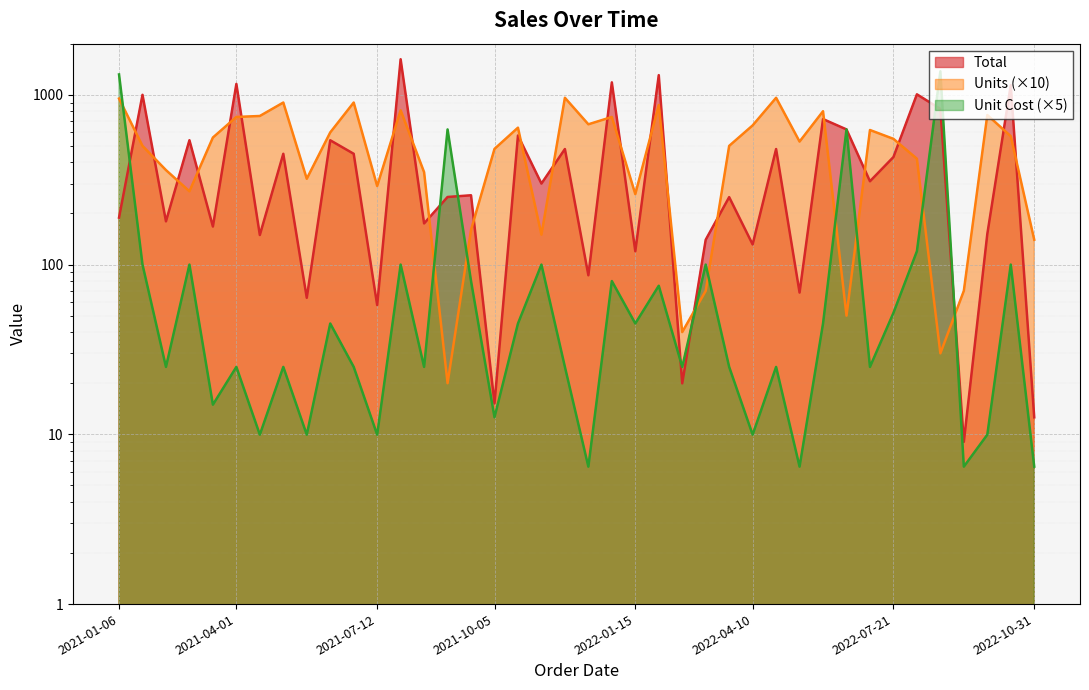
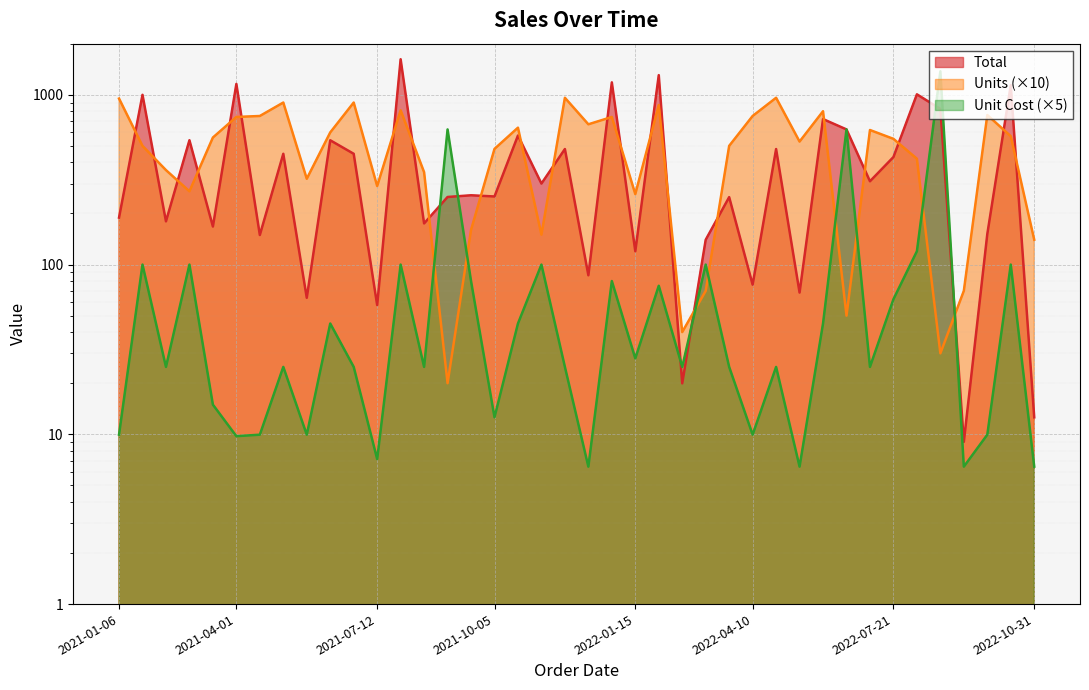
  {
    "Total": {
      "2021-01-06": 190,
      "2021-04-01": 1200,
      "2021-07-12": 58,
-     "2021-10-05": 15,
+     "2021-10-05": 250,
      "2022-01-15": 120,
-     "2022-04-10": 130,
+     "2022-04-10": 80,
      "2022-07-21": 430,
      "2022-10-31": 13
    },
    "Units (×10)": {
      "2021-01-06": 1000,
      "2021-04-01": 700,
      "2021-07-12": 290,
      "2021-10-05": 480,
      "2022-01-15": 260,
-     "2022-04-10": 660,
+     "2022-04-10": 800,
      "2022-07-21": 550,
      "2022-10-31": 140
    },
    "Unit Cost (×5)": {
-     "2021-01-06": 1300,
-     "2021-04-01": 25,
-     "2021-07-12": 10,
+     "2021-01-06": 10,
+     "2021-04-01": 10,
+     "2021-07-12": 7.1,
      "2021-10-05": 13,
-     "2022-01-15": 45,
+     "2022-01-15": 28,
      "2022-04-10": 10,
-     "2022-07-21": 52,
+     "2022-07-21": 62,
      "2022-10-31": 6.5
    }
  }
